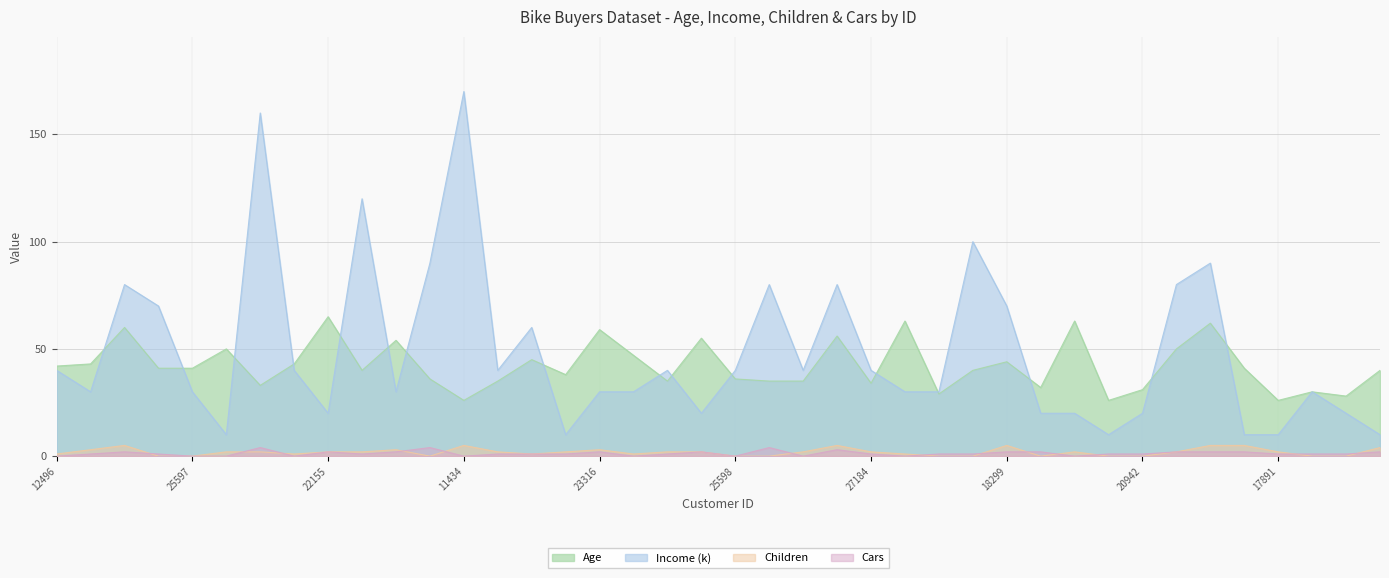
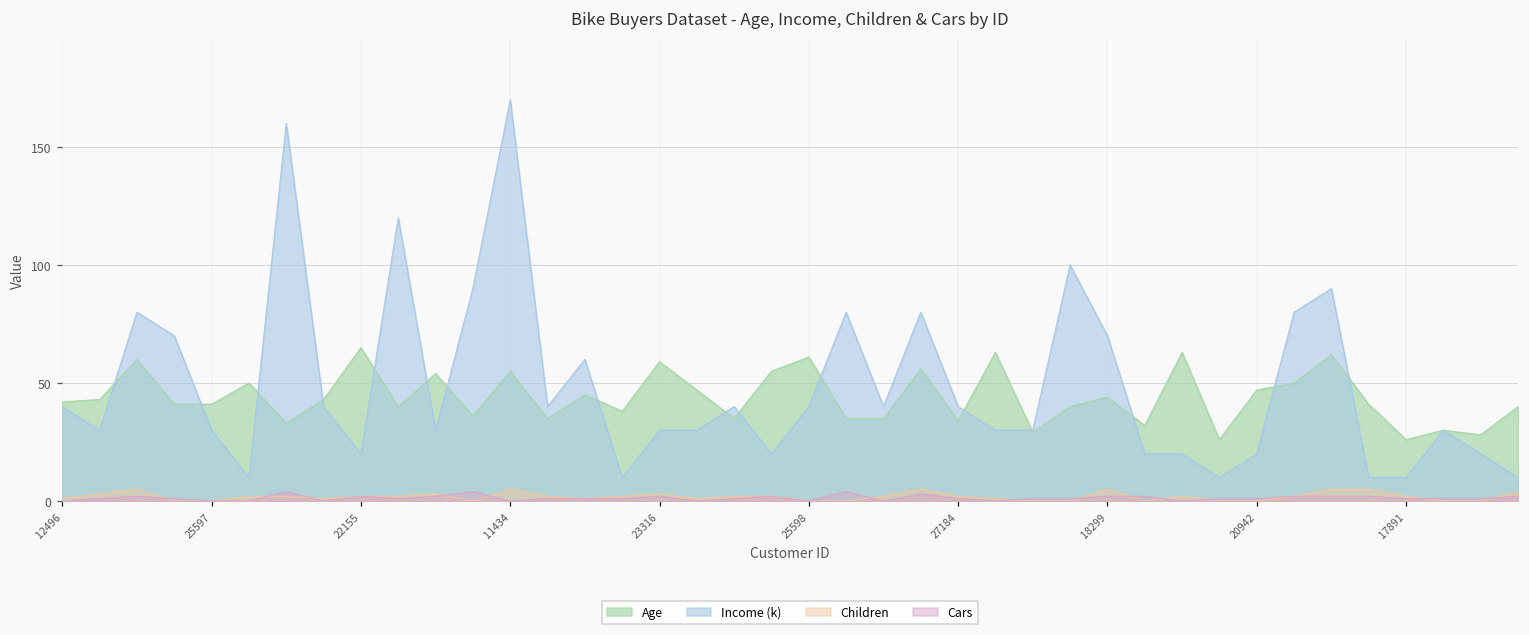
  {
    "Age": {
      "12496": 42,
      "25597": 41,
      "22155": 65,
-     "11434": 26,
+     "11434": 55,
      "23316": 59,
-     "25598": 36,
+     "25598": 61,
      "27184": 34,
      "18299": 44,
-     "20942": 31,
+     "20942": 47,
      "17891": 26
    }
  }
